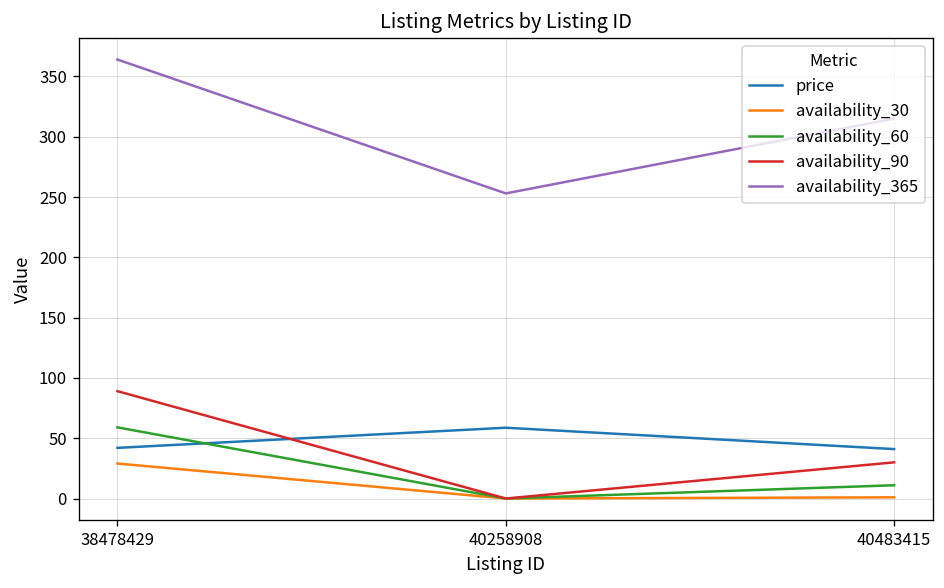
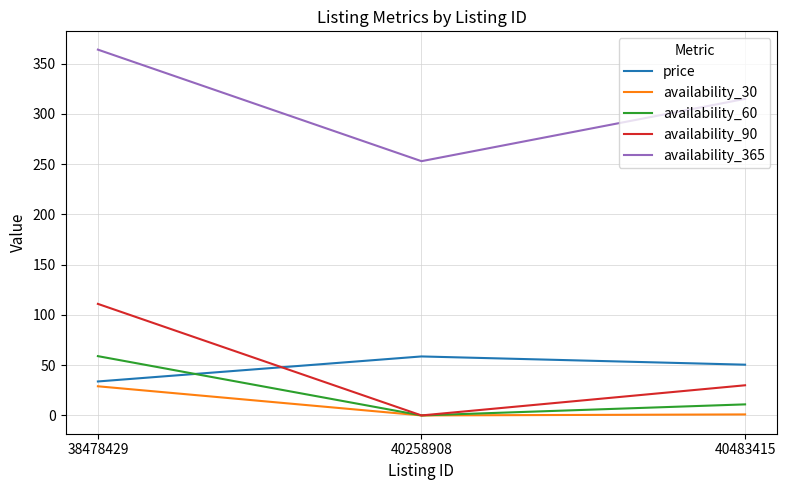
  {
    "price": {
-     "38478429": 42,
+     "38478429": 34,
      "40258908": 59,
-     "40483415": 41
+     "40483415": 51
    },
    "availability_30": {
      "38478429": 29,
      "40483415": 1
    },
    "availability_60": {
      "38478429": 59,
      "40483415": 11
    },
    "availability_90": {
-     "38478429": 89,
+     "38478429": 111,
      "40483415": 30
    },
    "availability_365": {
      "38478429": 364,
      "40258908": 253
    }
  }
